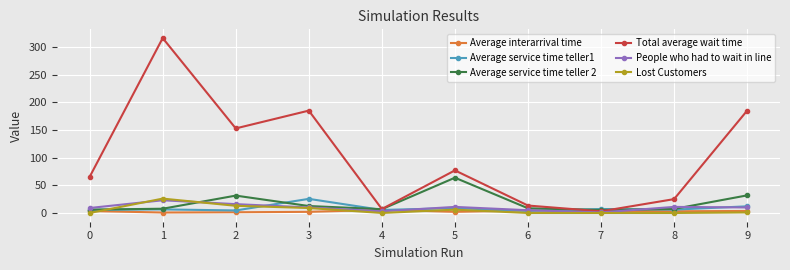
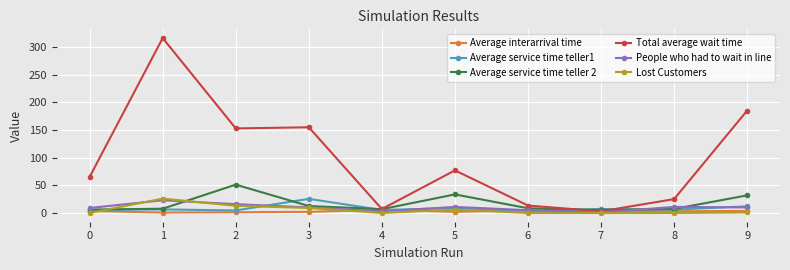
  {
    "Average interarrival time": {
      "1": 0,
      "3": 0
    },
    "Average service time teller1": {
      "3": 30
    },
    "Average service time teller 2": {
-     "2": 30,
-     "5": 60,
+     "2": 50,
+     "5": 30,
      "9": 30
    },
    "Total average wait time": {
      "0": 70,
      "1": 320,
      "2": 150,
-     "3": 190,
+     "3": 160,
      "5": 80,
      "6": 10,
      "8": 30,
      "9": 190
    }
  }
